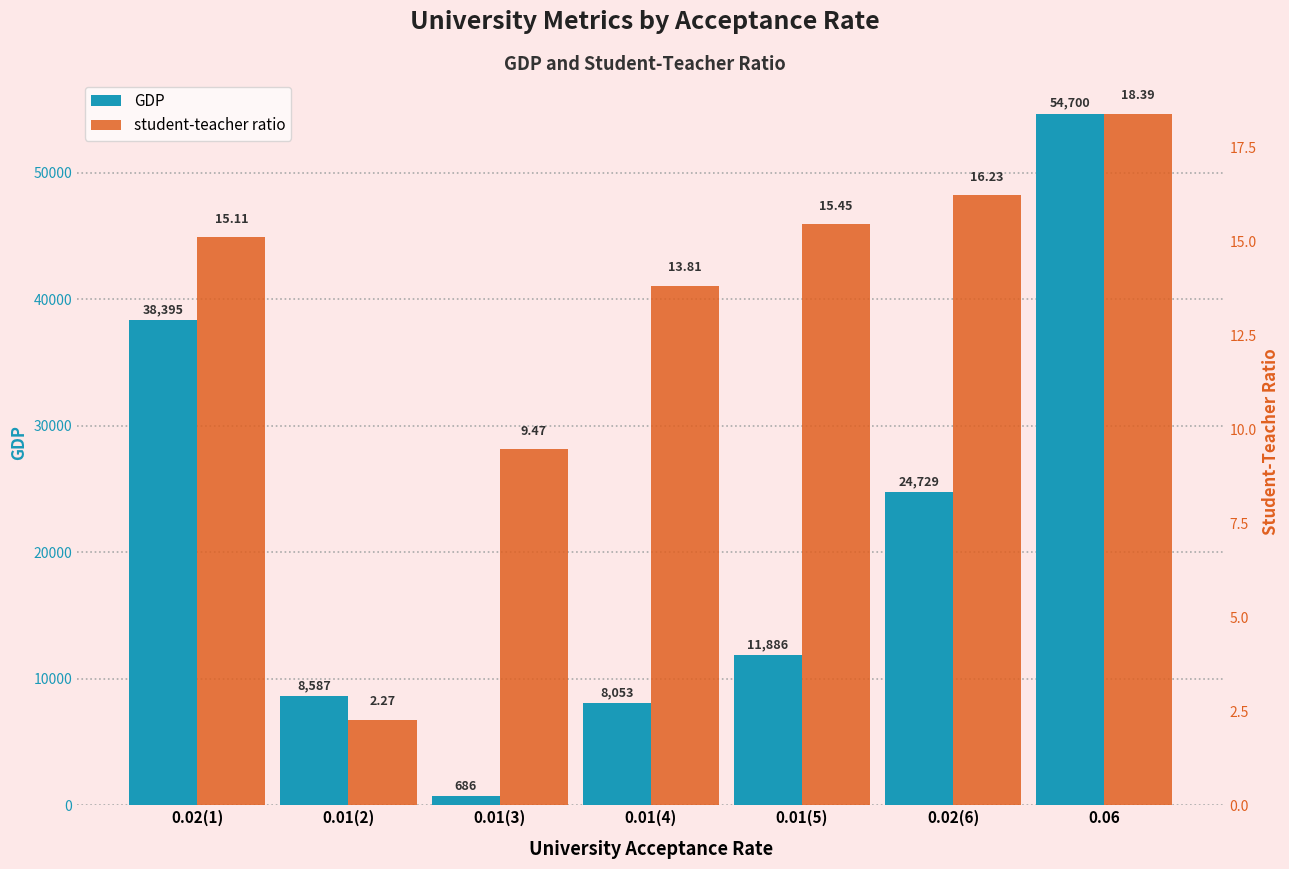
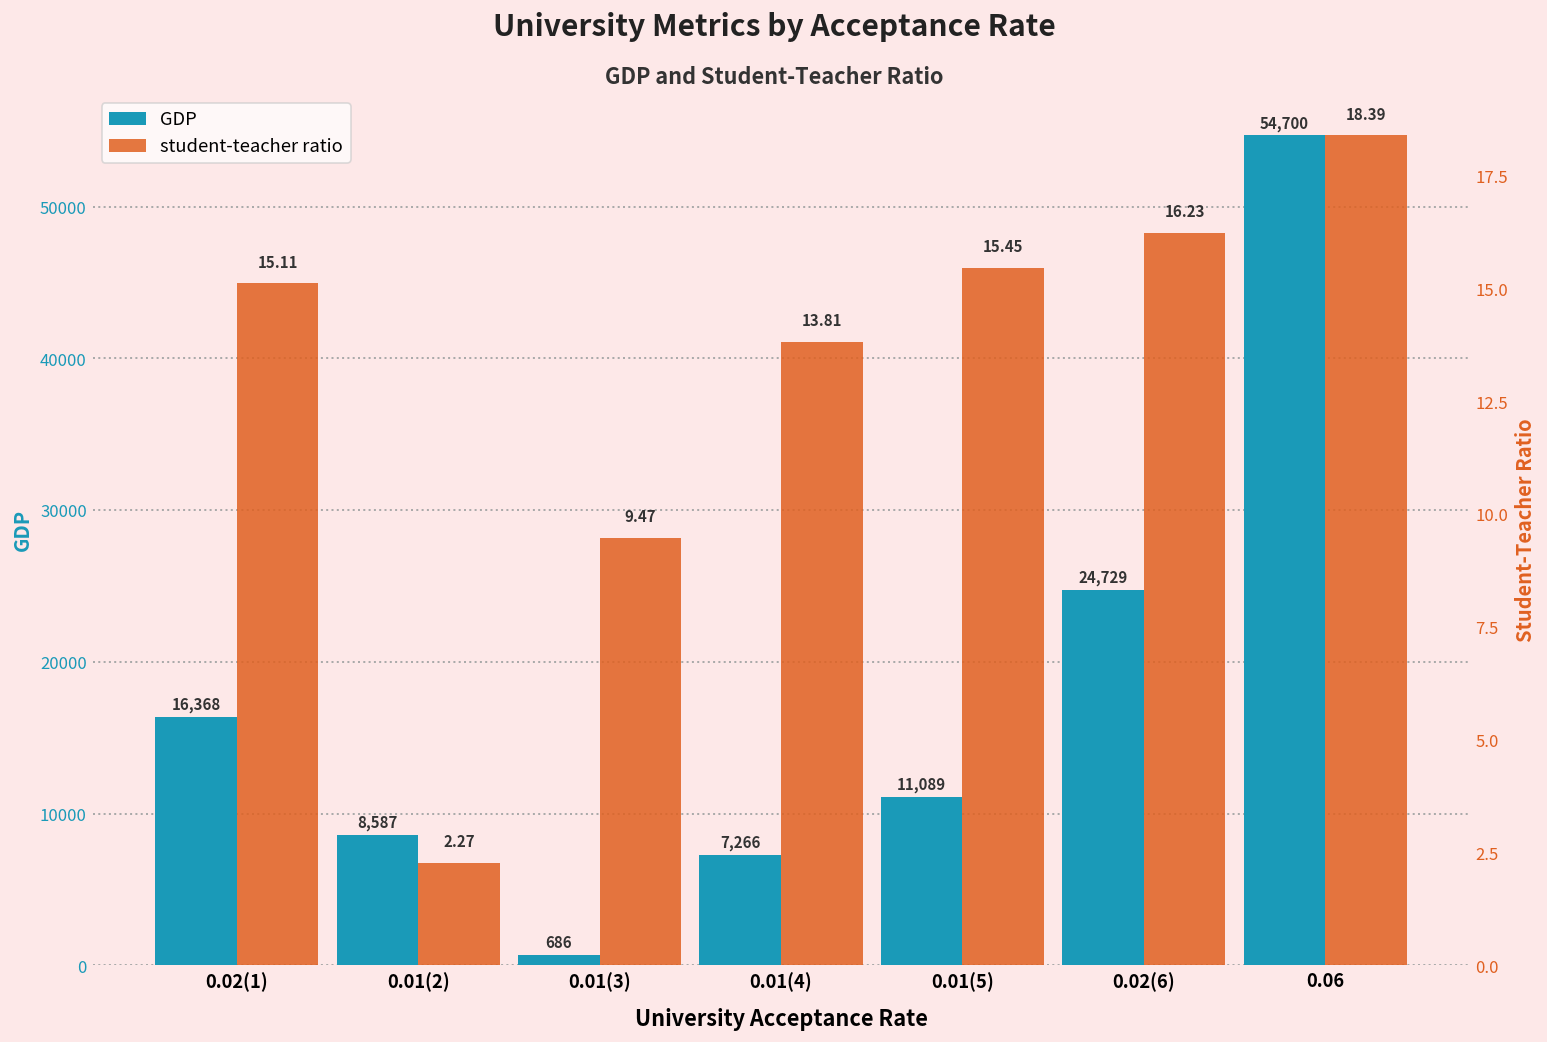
  {
    "GDP": {
-     "0.02(1)": "38,395",
+     "0.02(1)": "16,368",
      "0.01(2)": "8,587",
      "0.01(3)": "686",
-     "0.01(4)": "8,053",
-     "0.01(5)": "11,886",
+     "0.01(4)": "7,266",
+     "0.01(5)": "11,089",
      "0.02(6)": "24,729",
      "0.06": "54,700"
    },
    "student-teacher ratio": {
      "0.02(1)": "15.11",
      "0.01(2)": "2.27",
      "0.01(3)": "9.47",
      "0.01(4)": "13.81",
      "0.01(5)": "15.45",
      "0.02(6)": "16.23",
      "0.06": "18.39"
    }
  }
